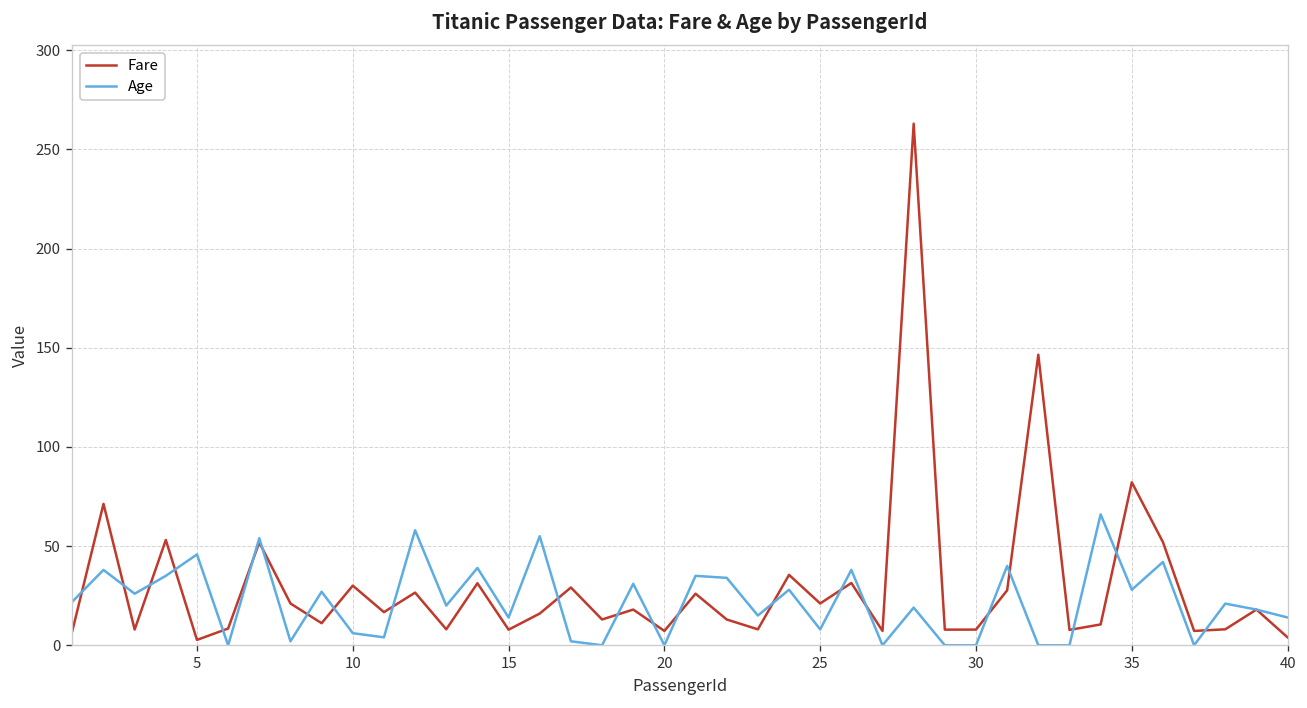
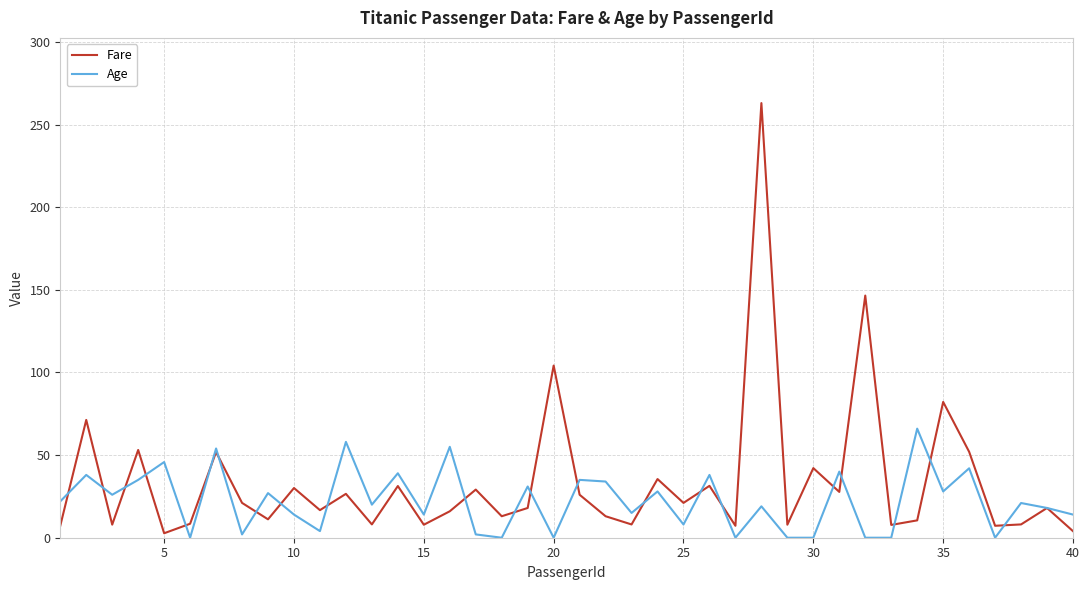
  {
    "Fare": {
      "5": 3,
      "10": 30,
      "15": 8,
-     "20": 7,
+     "20": 104,
      "25": 21,
-     "30": 8,
+     "30": 42,
      "35": 82,
      "40": 4
    },
    "Age": {
      "5": 46,
-     "10": 6,
+     "10": 14,
      "15": 14,
      "20": 0,
      "25": 8,
      "30": 0,
      "35": 28,
      "40": 14
    }
  }
